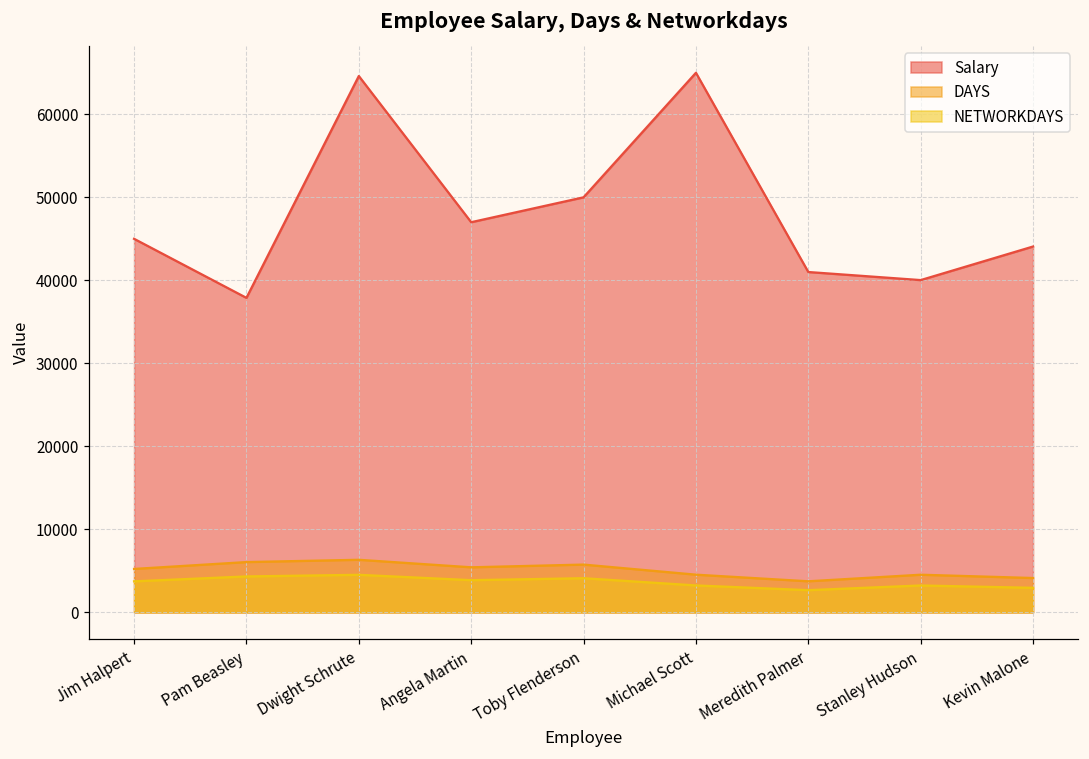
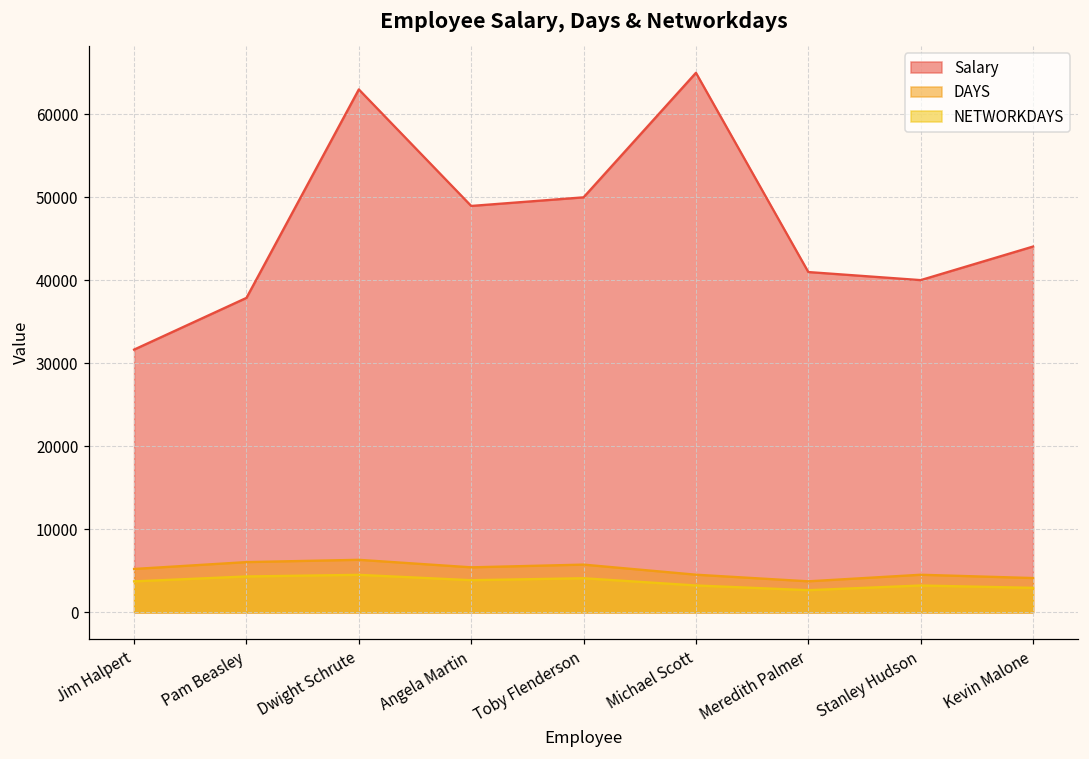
  {
    "Salary": {
-     "Jim Halpert": 45000,
+     "Jim Halpert": 32000,
      "Pam Beasley": 38000,
-     "Dwight Schrute": 65000,
-     "Angela Martin": 47000,
+     "Dwight Schrute": 63000,
+     "Angela Martin": 49000,
      "Toby Flenderson": 50000,
      "Michael Scott": 65000,
      "Meredith Palmer": 41000,
      "Stanley Hudson": 40000,
      "Kevin Malone": 44000
    }
  }
